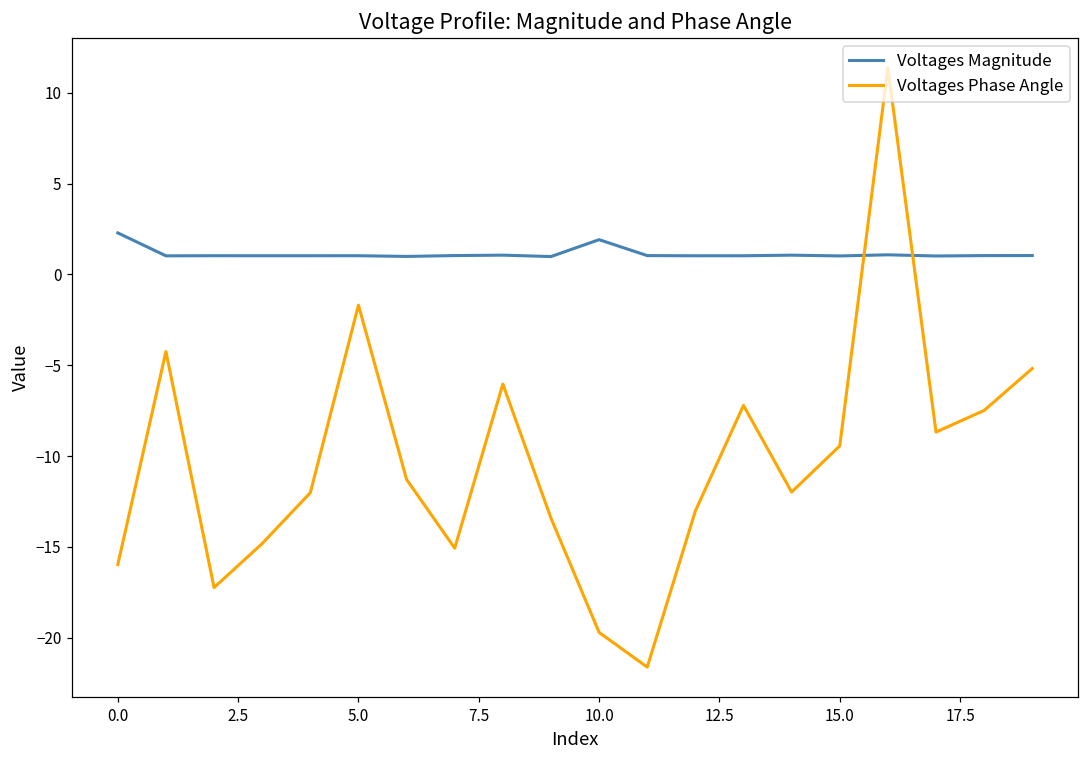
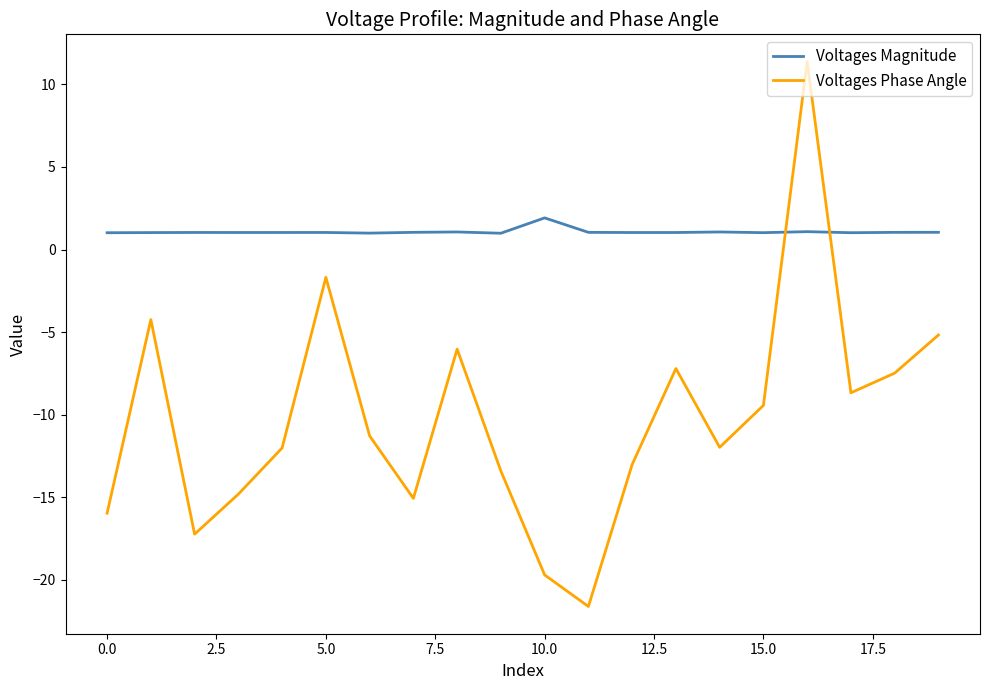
  {
    "Voltages Magnitude": {
-     "0.0": 2.3,
+     "0.0": 1.0,
      "5.0": 1.0,
      "10.0": 1.9,
      "15.0": 1.0
    },
    "Voltages Phase Angle": {
      "0.0": -16.0,
      "5.0": -1.7,
      "10.0": -19.7,
      "15.0": -9.4
    }
  }
